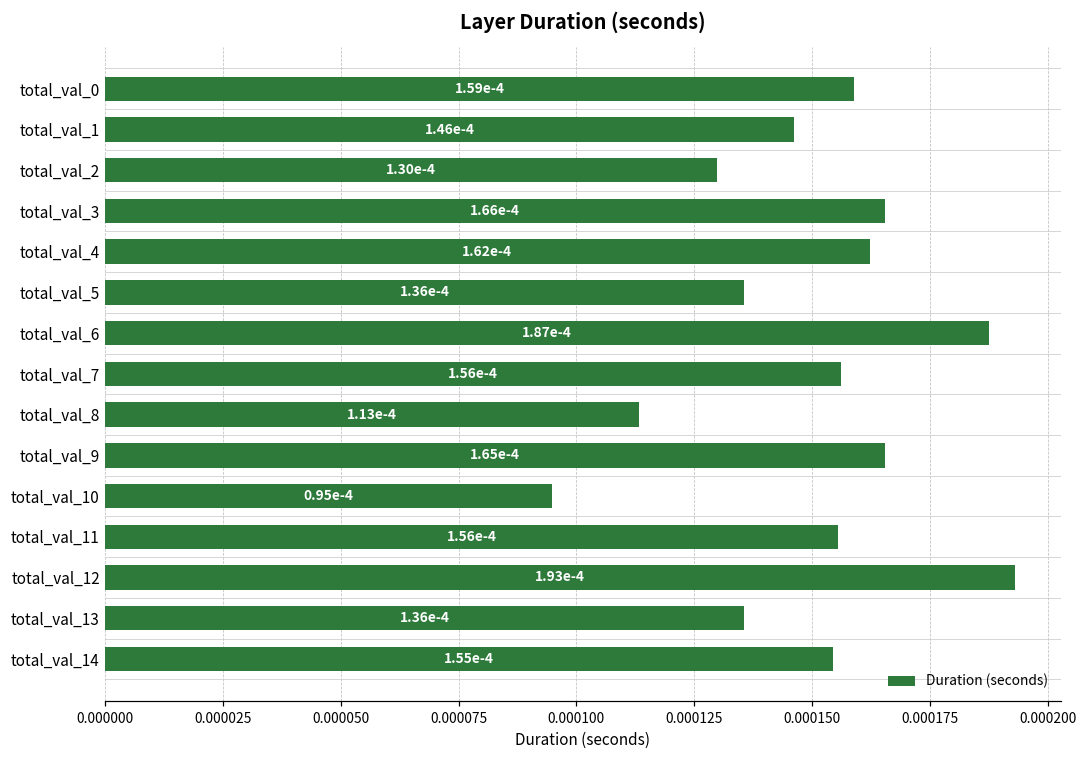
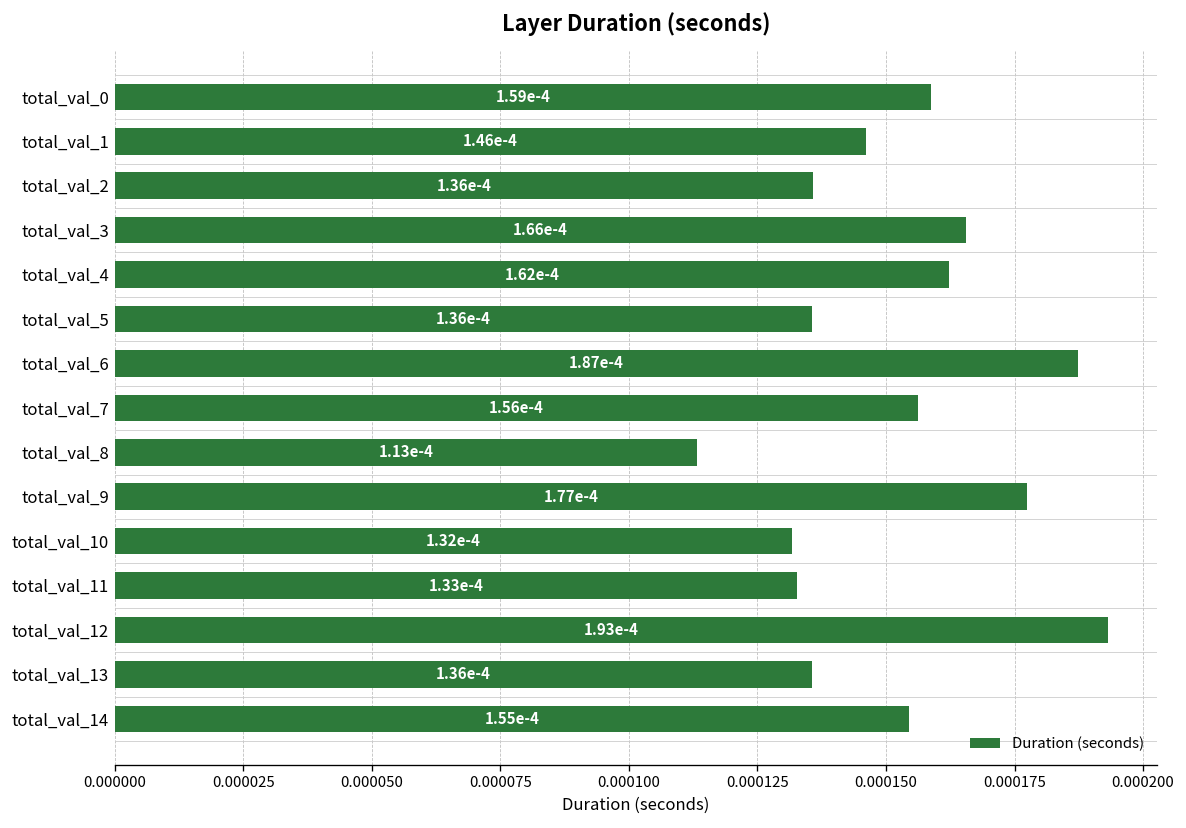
  {
    "total_val_0": "1.59e-4",
    "total_val_1": "1.46e-4",
-   "total_val_2": "1.30e-4",
+   "total_val_2": "1.36e-4",
    "total_val_3": "1.66e-4",
    "total_val_4": "1.62e-4",
    "total_val_5": "1.36e-4",
    "total_val_6": "1.87e-4",
    "total_val_7": "1.56e-4",
    "total_val_8": "1.13e-4",
-   "total_val_9": "1.65e-4",
-   "total_val_10": "0.95e-4",
-   "total_val_11": "1.56e-4",
+   "total_val_9": "1.77e-4",
+   "total_val_10": "1.32e-4",
+   "total_val_11": "1.33e-4",
    "total_val_12": "1.93e-4",
    "total_val_13": "1.36e-4",
    "total_val_14": "1.55e-4"
  }
